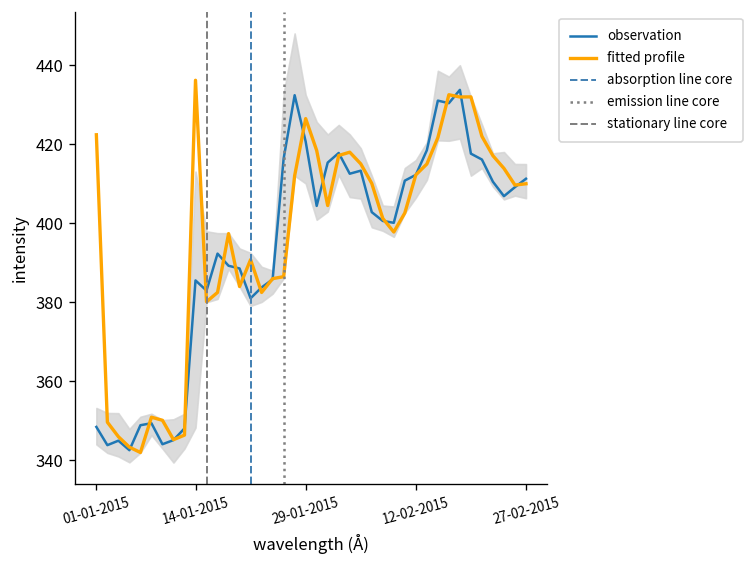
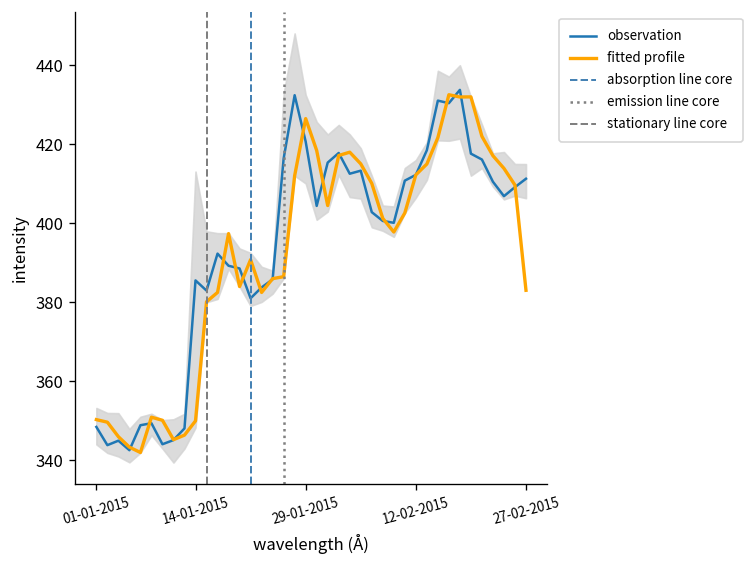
  {
    "observation": {
      "01-01-2015": 348,
      "14-01-2015": 386,
      "29-01-2015": 421,
      "27-02-2015": 411
    },
    "fitted profile": {
-     "01-01-2015": 422,
-     "14-01-2015": 436,
+     "01-01-2015": 350,
+     "14-01-2015": 350,
      "29-01-2015": 427,
-     "27-02-2015": 410
+     "27-02-2015": 383
    }
  }
